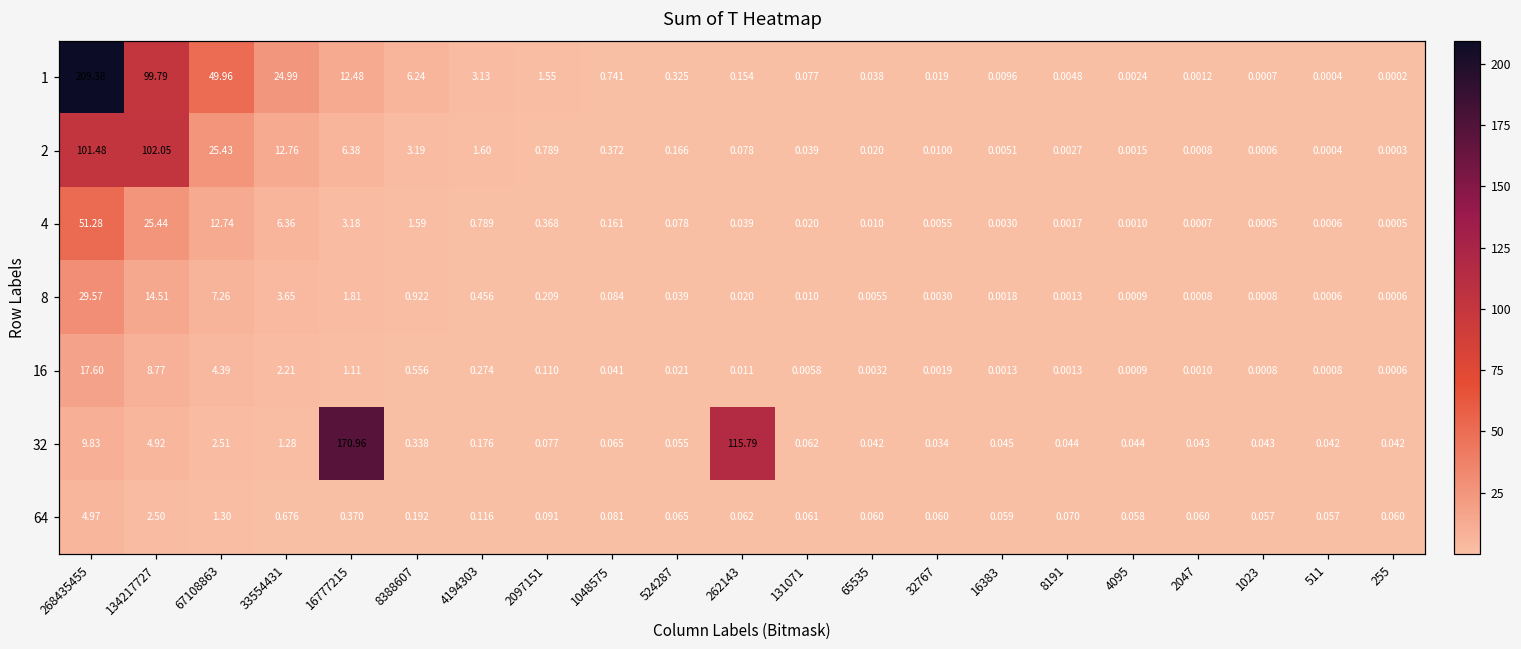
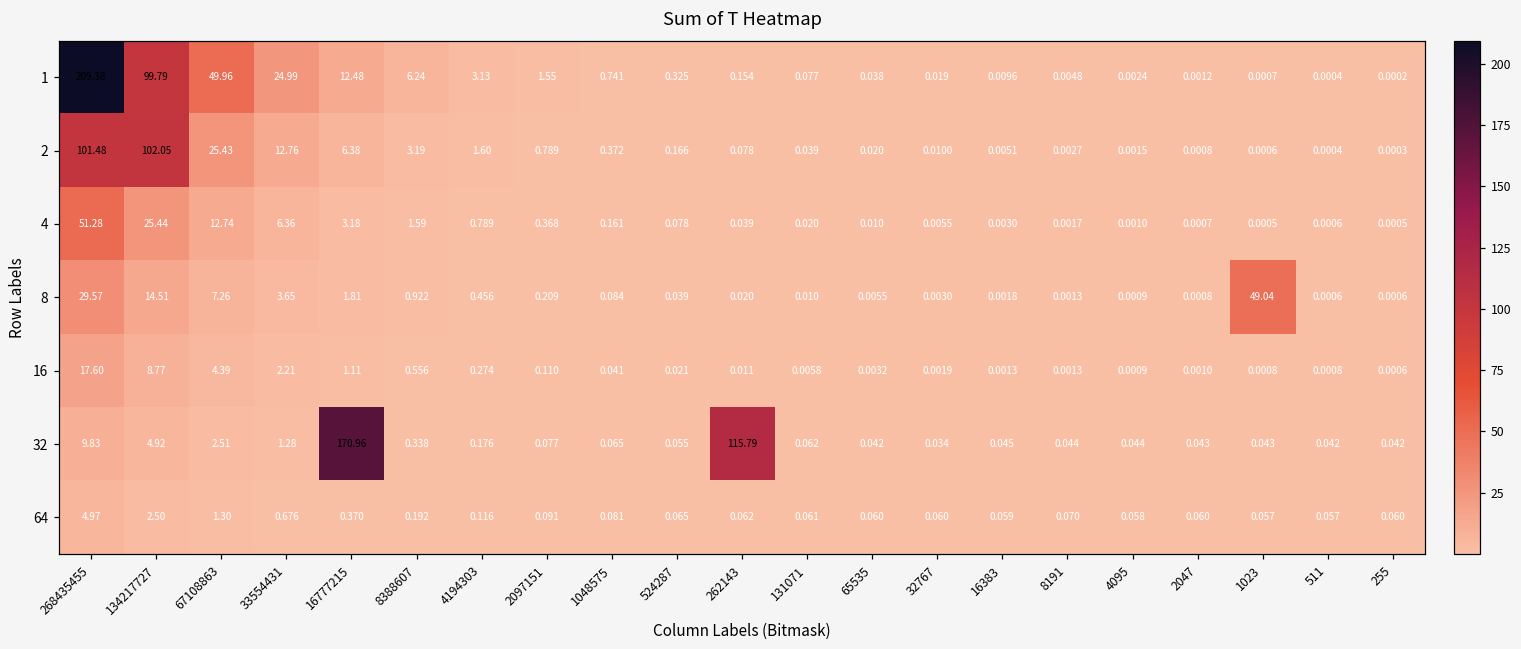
  {
    "1": {
      "134217727": 99.79,
      "67108863": 49.96,
      "33554431": 24.99,
      "16777215": 12.48,
      "8388607": 6.24,
      "4194303": 3.13,
      "2097151": 1.55,
      "1048575": 0.741,
      "524287": 0.325,
      "262143": 0.154,
      "131071": 0.077,
      "65535": 0.038,
      "32767": 0.019,
      "16383": 0.0096,
      "8191": 0.0048,
      "4095": 0.0024,
      "2047": 0.0012,
      "1023": 0.0007,
      "511": 0.0004,
      "255": 0.0002
    },
    "2": {
      "268435455": 101.48,
      "134217727": 102.05,
      "67108863": 25.43,
      "33554431": 12.76,
      "16777215": 6.38,
      "8388607": 3.19,
      "4194303": 1.60,
      "2097151": 0.789,
      "1048575": 0.372,
      "524287": 0.166,
      "262143": 0.078,
      "131071": 0.039,
      "65535": 0.020,
      "32767": 0.0100,
      "16383": 0.0051,
      "8191": 0.0027,
      "4095": 0.0015,
      "2047": 0.0008,
      "1023": 0.0006,
      "511": 0.0004,
      "255": 0.0003
    },
    "4": {
      "268435455": 51.28,
      "134217727": 25.44,
      "67108863": 12.74,
      "33554431": 6.36,
      "16777215": 3.18,
      "8388607": 1.59,
      "4194303": 0.789,
      "2097151": 0.368,
      "1048575": 0.161,
      "524287": 0.078,
      "262143": 0.039,
      "131071": 0.020,
      "65535": 0.010,
      "32767": 0.0055,
      "16383": 0.0030,
      "8191": 0.0017,
      "4095": 0.0010,
      "2047": 0.0007,
      "1023": 0.0005,
      "511": 0.0006,
      "255": 0.0005
    },
    "8": {
      "268435455": 29.57,
      "134217727": 14.51,
      "67108863": 7.26,
      "33554431": 3.65,
      "16777215": 1.81,
      "8388607": 0.922,
      "4194303": 0.456,
      "2097151": 0.209,
      "1048575": 0.084,
      "524287": 0.039,
      "262143": 0.020,
      "131071": 0.010,
      "65535": 0.0055,
      "32767": 0.0030,
      "16383": 0.0018,
      "8191": 0.0013,
      "4095": 0.0009,
      "2047": 0.0008,
-     "1023": 0.0008,
+     "1023": 49.04,
      "511": 0.0006,
      "255": 0.0006
    },
    "16": {
      "268435455": 17.60,
      "134217727": 8.77,
      "67108863": 4.39,
      "33554431": 2.21,
      "16777215": 1.11,
      "8388607": 0.556,
      "4194303": 0.274,
      "2097151": 0.110,
      "1048575": 0.041,
      "524287": 0.021,
      "262143": 0.011,
      "131071": 0.0058,
      "65535": 0.0032,
      "32767": 0.0019,
      "16383": 0.0013,
      "8191": 0.0013,
      "4095": 0.0009,
      "2047": 0.0010,
      "1023": 0.0008,
      "511": 0.0008,
      "255": 0.0006
    },
    "32": {
      "268435455": 9.83,
      "134217727": 4.92,
      "67108863": 2.51,
      "33554431": 1.28,
      "16777215": 170.96,
      "8388607": 0.338,
      "4194303": 0.176,
      "2097151": 0.077,
      "1048575": 0.065,
      "524287": 0.055,
      "262143": 115.79,
      "131071": 0.062,
      "65535": 0.042,
      "32767": 0.034,
      "16383": 0.045,
      "8191": 0.044,
      "4095": 0.044,
      "2047": 0.043,
      "1023": 0.043,
      "511": 0.042,
      "255": 0.042
    },
    "64": {
      "268435455": 4.97,
      "134217727": 2.50,
      "67108863": 1.30,
      "33554431": 0.676,
      "16777215": 0.370,
      "8388607": 0.192,
      "4194303": 0.116,
      "2097151": 0.091,
      "1048575": 0.081,
      "524287": 0.065,
      "262143": 0.062,
      "131071": 0.061,
      "65535": 0.060,
      "32767": 0.060,
      "16383": 0.059,
      "8191": 0.070,
      "4095": 0.058,
      "2047": 0.060,
      "1023": 0.057,
      "511": 0.057,
      "255": 0.060
    }
  }
